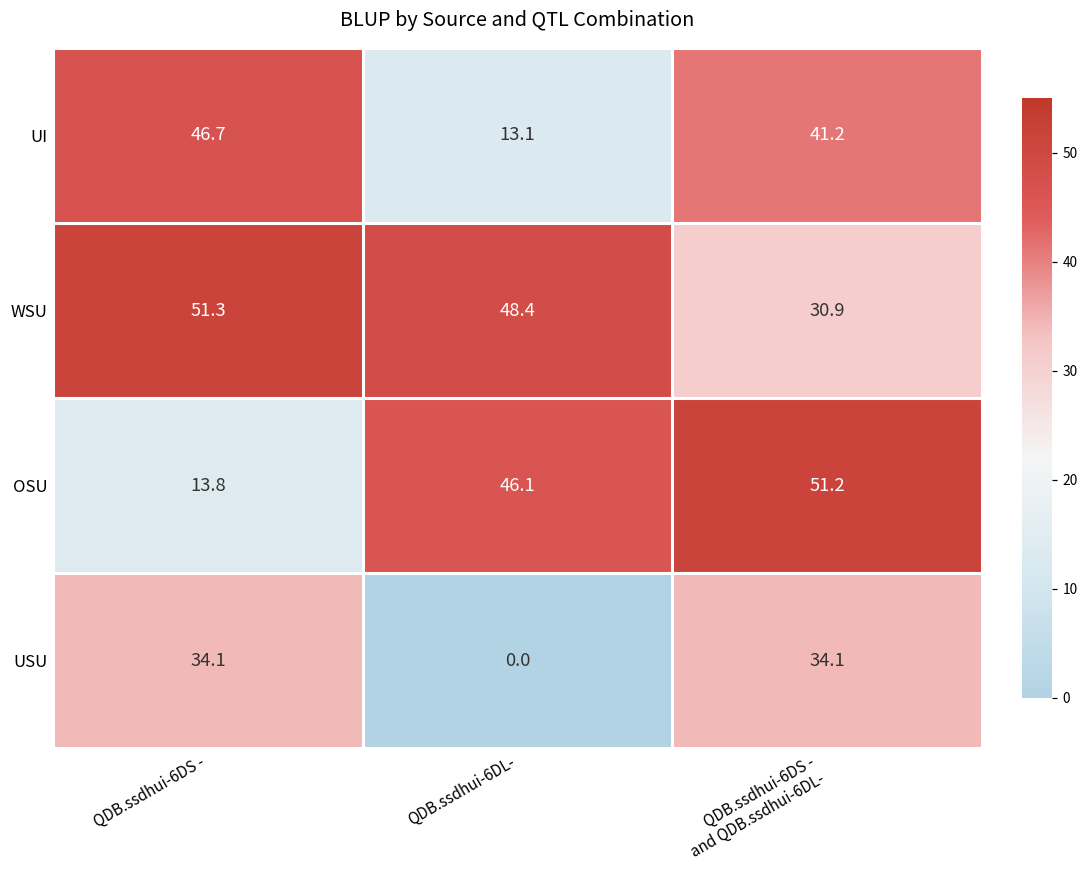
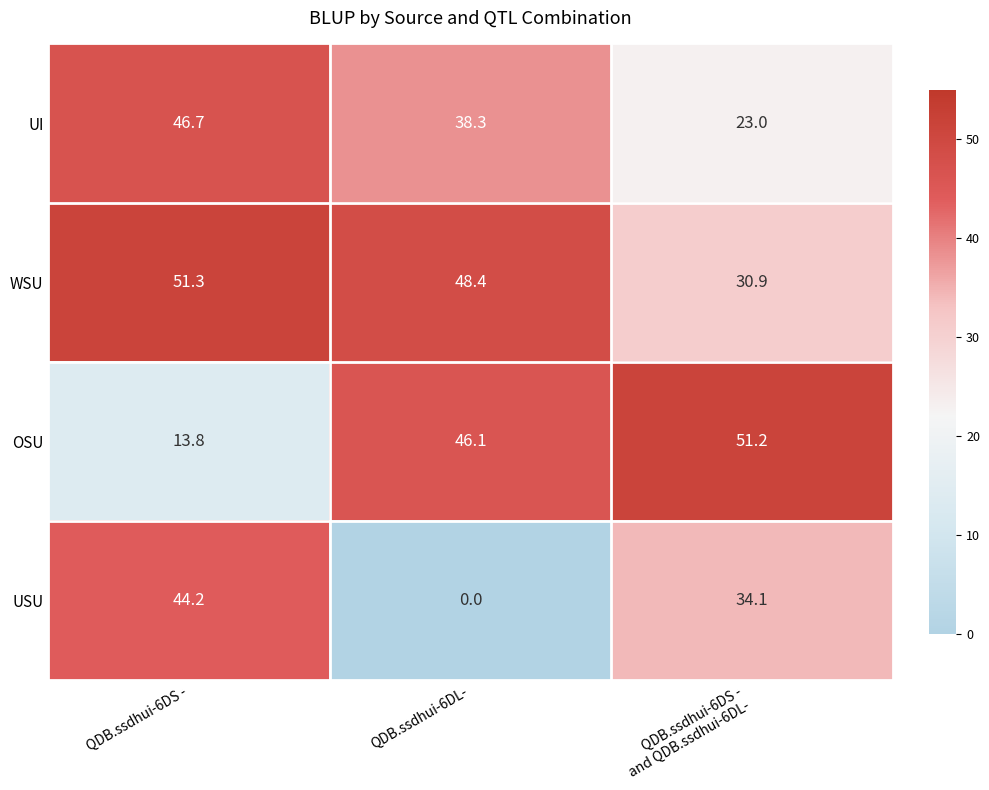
  {
    "UI": {
      "QDB.ssdhui-6DS -": 46.7,
-     "QDB.ssdhui-6DL-": 13.1,
-     "QDB.ssdhui-6DS - and QDB.ssdhui-6DL-": 41.2
+     "QDB.ssdhui-6DL-": 38.3,
+     "QDB.ssdhui-6DS - and QDB.ssdhui-6DL-": 23.0
    },
    "WSU": {
      "QDB.ssdhui-6DS -": 51.3,
      "QDB.ssdhui-6DL-": 48.4,
      "QDB.ssdhui-6DS - and QDB.ssdhui-6DL-": 30.9
    },
    "OSU": {
      "QDB.ssdhui-6DS -": 13.8,
      "QDB.ssdhui-6DL-": 46.1,
      "QDB.ssdhui-6DS - and QDB.ssdhui-6DL-": 51.2
    },
    "USU": {
-     "QDB.ssdhui-6DS -": 34.1,
+     "QDB.ssdhui-6DS -": 44.2,
      "QDB.ssdhui-6DL-": 0.0,
      "QDB.ssdhui-6DS - and QDB.ssdhui-6DL-": 34.1
    }
  }
